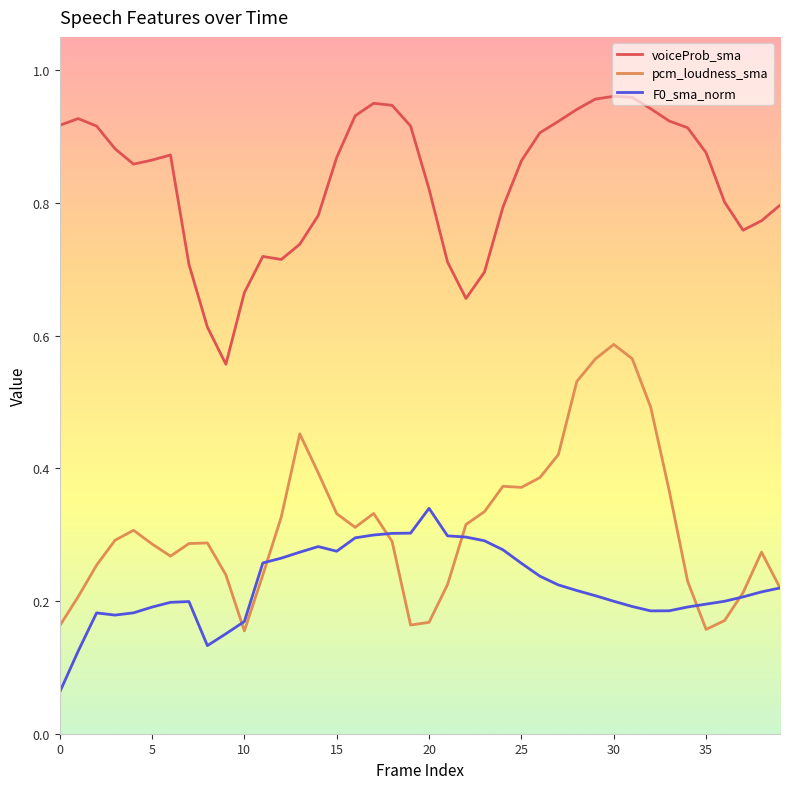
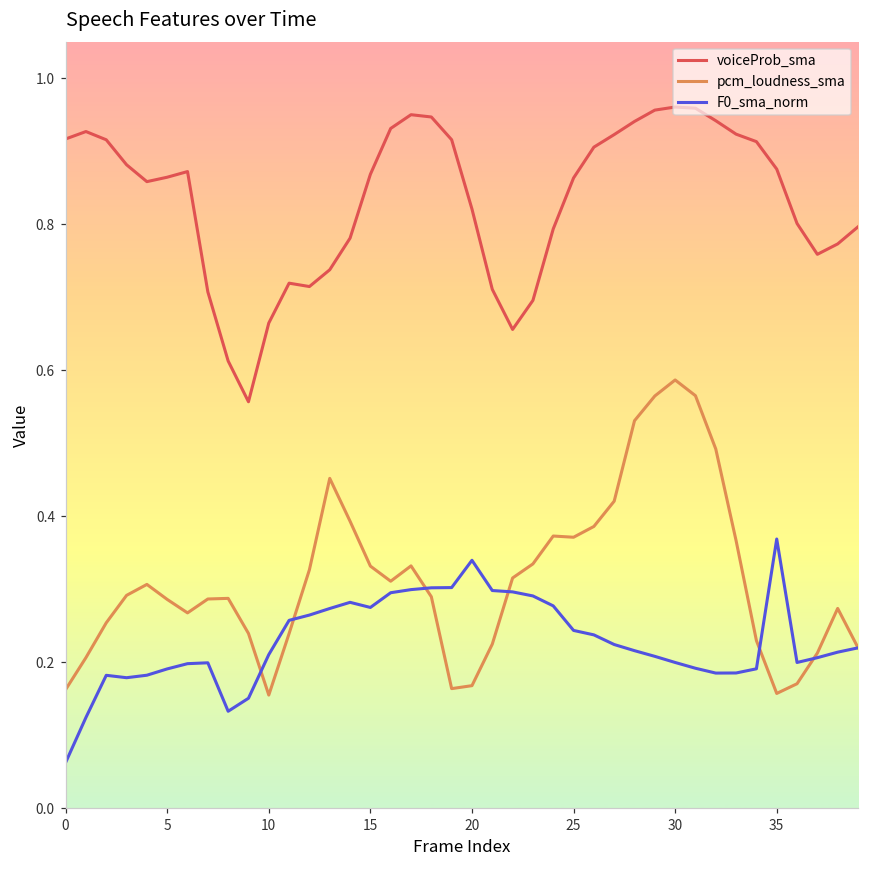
  {
    "F0_sma_norm": {
      "0": 0.06,
      "5": 0.19,
-     "10": 0.17,
+     "10": 0.21,
      "15": 0.27,
      "20": 0.34,
-     "25": 0.26,
+     "25": 0.24,
      "30": 0.20,
-     "35": 0.20
+     "35": 0.37
    }
  }
